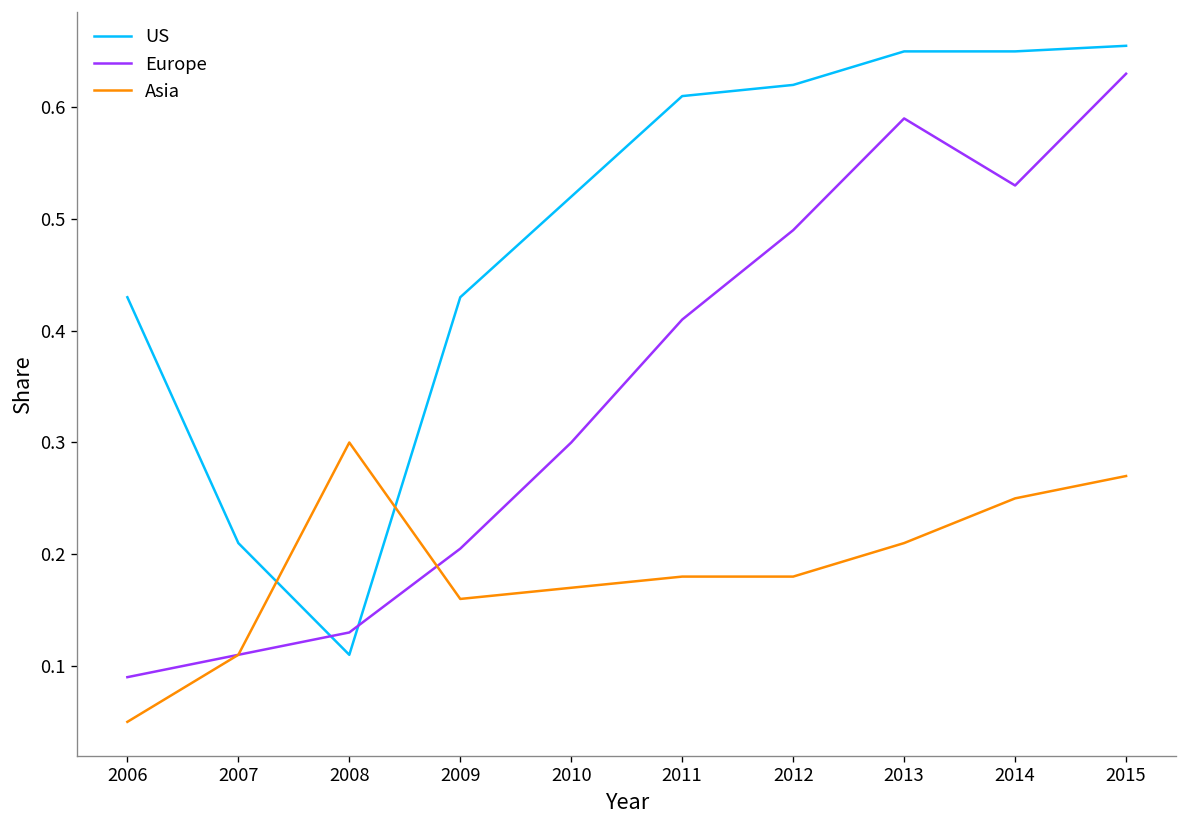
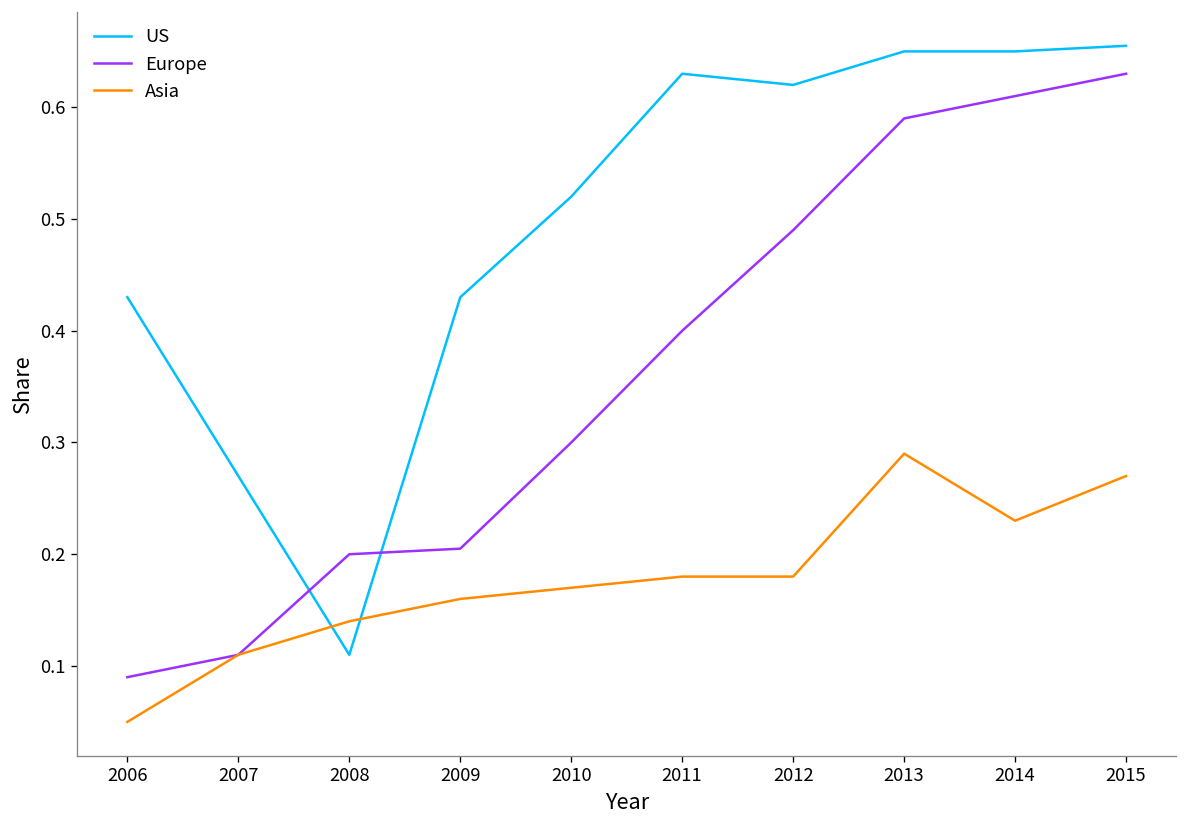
  {
    "US": {
      "2006": 0.43,
-     "2007": 0.21,
+     "2007": 0.27,
      "2008": 0.11,
      "2009": 0.43,
      "2010": 0.52,
-     "2011": 0.61,
+     "2011": 0.63,
      "2012": 0.62,
      "2013": 0.65,
      "2014": 0.65,
      "2015": 0.66
    },
    "Europe": {
      "2006": 0.09,
-     "2008": 0.13,
+     "2008": 0.20,
      "2009": 0.21,
      "2010": 0.30,
-     "2011": 0.41,
+     "2011": 0.40,
      "2012": 0.49,
      "2013": 0.59,
-     "2014": 0.53,
+     "2014": 0.61,
      "2015": 0.63
    },
    "Asia": {
      "2006": 0.05,
-     "2008": 0.30,
+     "2008": 0.14,
      "2009": 0.16,
      "2010": 0.17,
      "2011": 0.18,
      "2012": 0.18,
-     "2013": 0.21,
-     "2014": 0.25,
+     "2013": 0.29,
+     "2014": 0.23,
      "2015": 0.27
    }
  }
